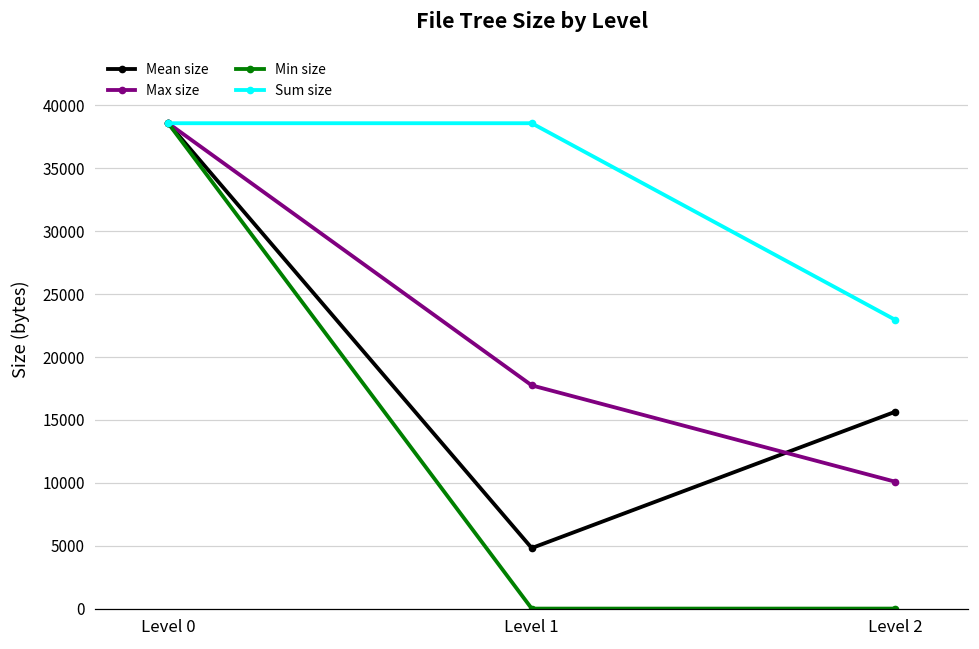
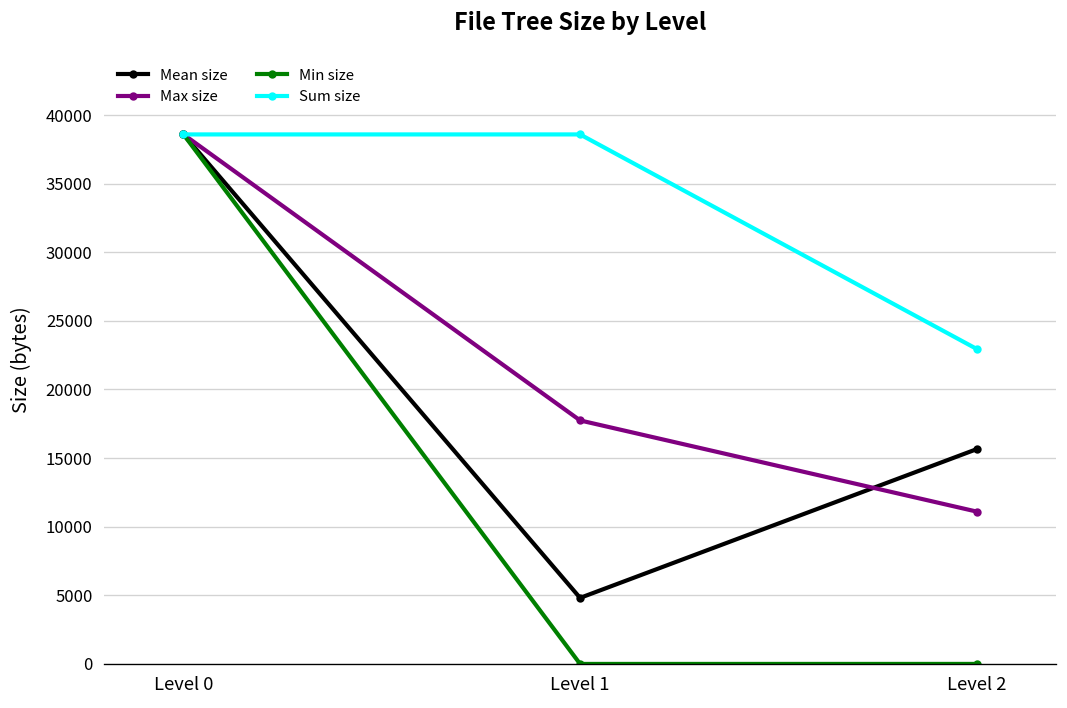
  {
    "Mean size": {
      "Level 1": 4800,
      "Level 2": 15700
    },
    "Max size": {
      "Level 1": 17700,
-     "Level 2": 10100
+     "Level 2": 11100
    },
    "Min size": {
      "Level 1": 0,
      "Level 2": 0
    },
    "Sum size": {
      "Level 1": 38600,
      "Level 2": 23000
    }
  }
